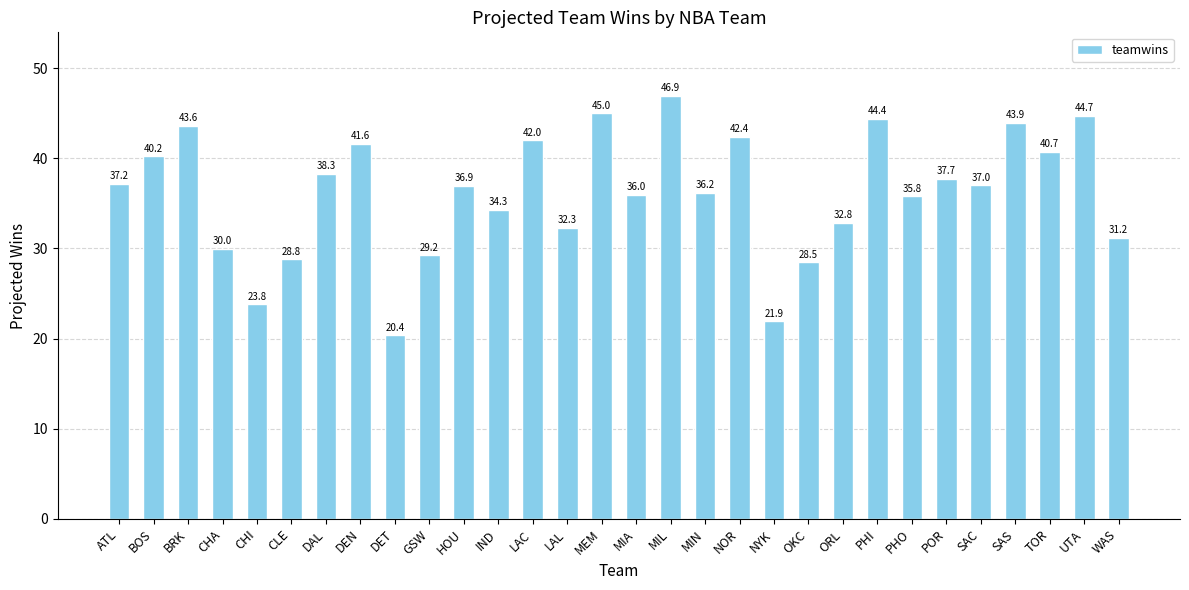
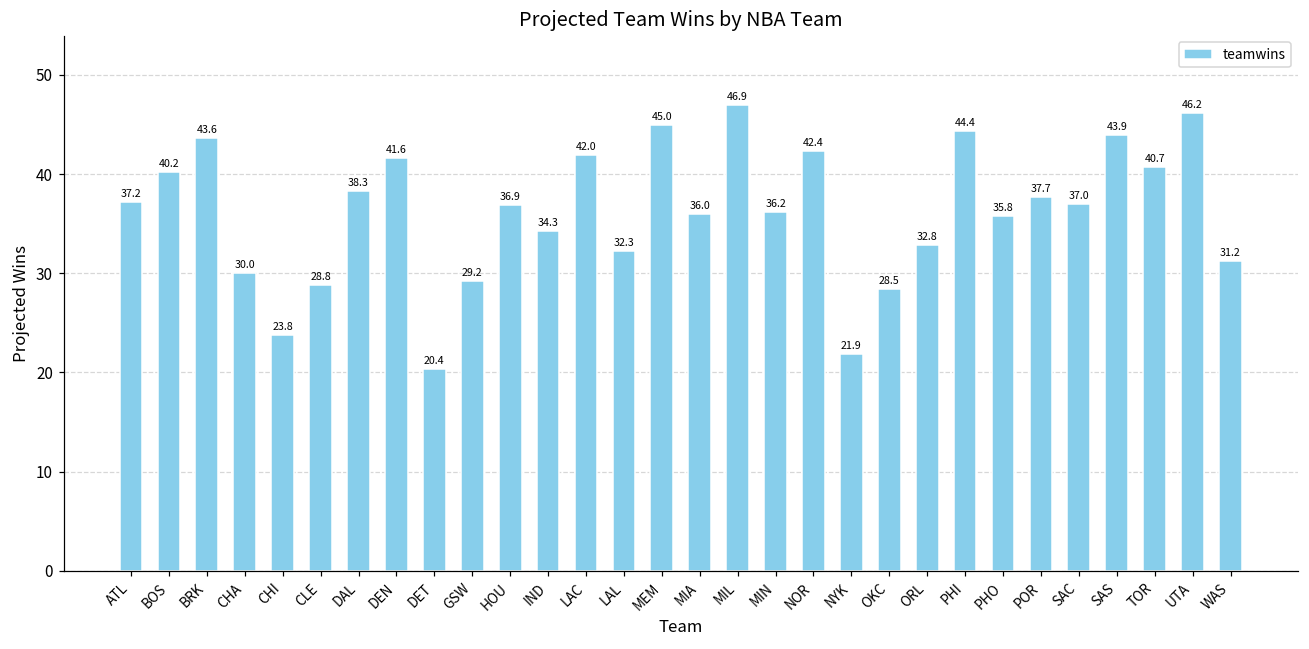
  {
    "ATL": 37.2,
    "BOS": 40.2,
    "BRK": 43.6,
    "CHA": 30.0,
    "CHI": 23.8,
    "CLE": 28.8,
    "DAL": 38.3,
    "DEN": 41.6,
    "DET": 20.4,
    "GSW": 29.2,
    "HOU": 36.9,
    "IND": 34.3,
    "LAC": 42.0,
    "LAL": 32.3,
    "MEM": 45.0,
    "MIA": 36.0,
    "MIL": 46.9,
    "MIN": 36.2,
    "NOR": 42.4,
    "NYK": 21.9,
    "OKC": 28.5,
    "ORL": 32.8,
    "PHI": 44.4,
    "PHO": 35.8,
    "POR": 37.7,
    "SAC": 37.0,
    "SAS": 43.9,
    "TOR": 40.7,
-   "UTA": 44.7,
+   "UTA": 46.2,
    "WAS": 31.2
  }
